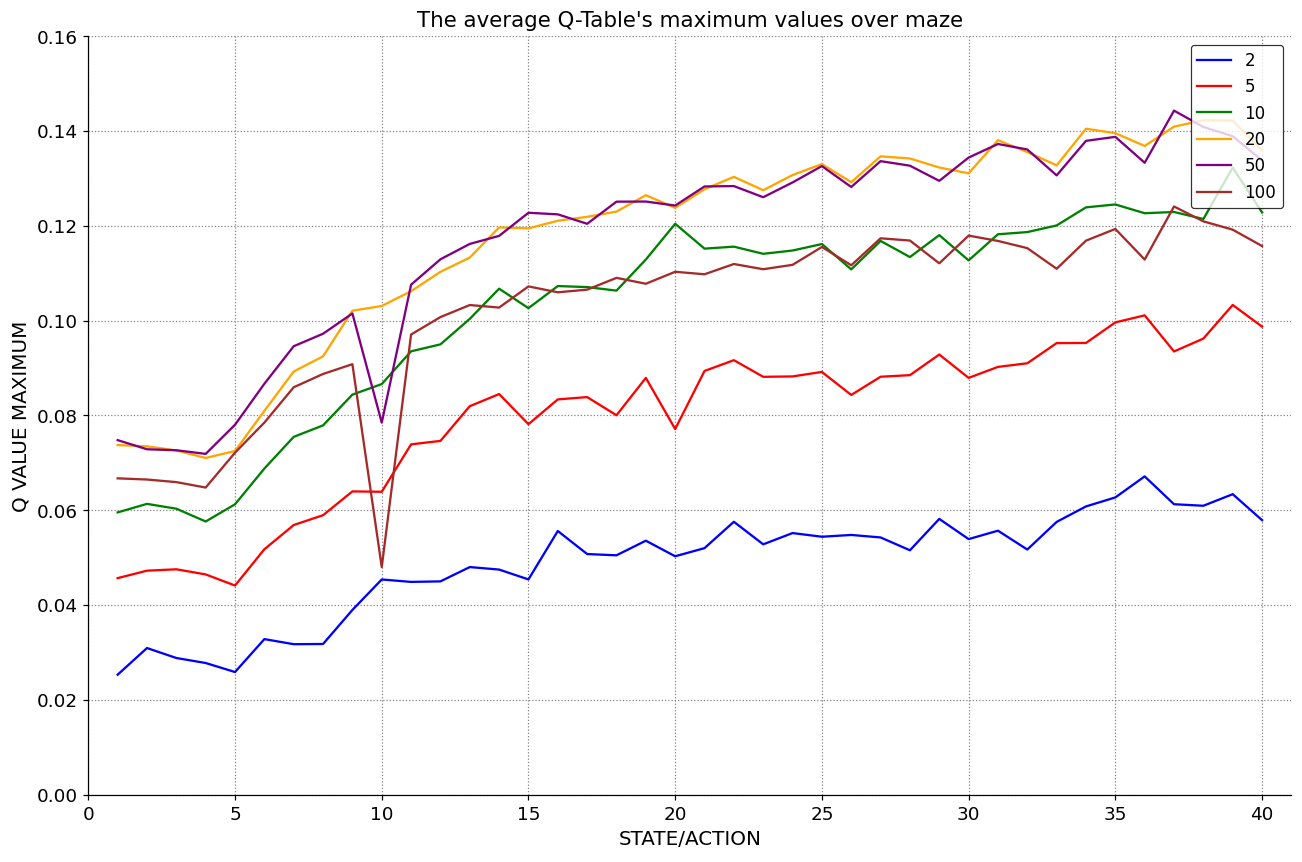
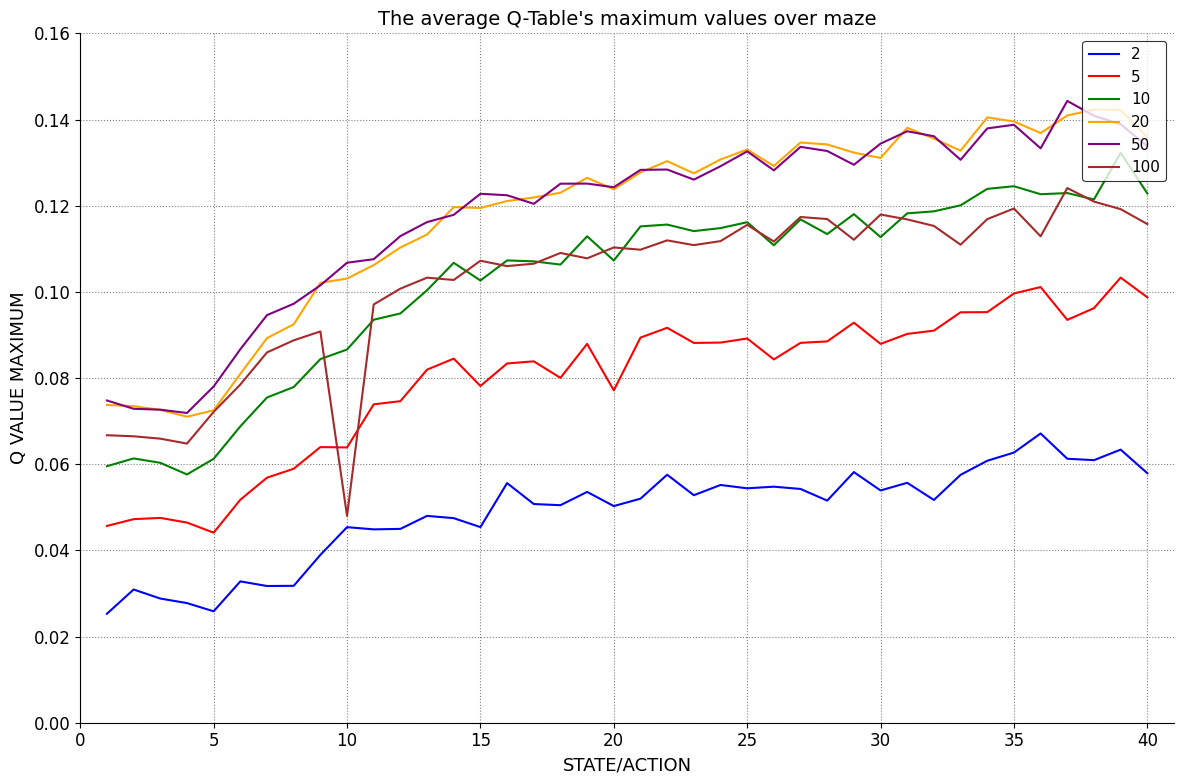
  {
    "2": {
      "5": 0.026,
      "10": 0.045,
      "15": 0.045,
      "20": 0.050,
      "25": 0.054,
      "30": 0.054,
      "35": 0.063,
      "40": 0.058
    },
    "5": {
      "5": 0.044,
      "10": 0.064,
      "15": 0.078,
      "20": 0.077,
      "25": 0.089,
      "30": 0.088,
      "35": 0.100,
      "40": 0.099
    },
    "10": {
      "5": 0.061,
      "10": 0.087,
      "15": 0.103,
-     "20": 0.120,
+     "20": 0.107,
      "25": 0.116,
      "30": 0.113,
      "35": 0.125,
      "40": 0.123
    },
    "20": {
      "10": 0.103,
      "15": 0.119,
      "30": 0.131,
      "35": 0.140
    },
    "50": {
      "5": 0.078,
-     "10": 0.078,
+     "10": 0.107,
      "15": 0.123,
      "30": 0.134,
      "35": 0.139
    },
    "100": {
      "10": 0.048,
      "15": 0.107,
      "20": 0.110,
      "25": 0.116,
      "30": 0.118,
      "35": 0.119,
      "40": 0.116
    }
  }
